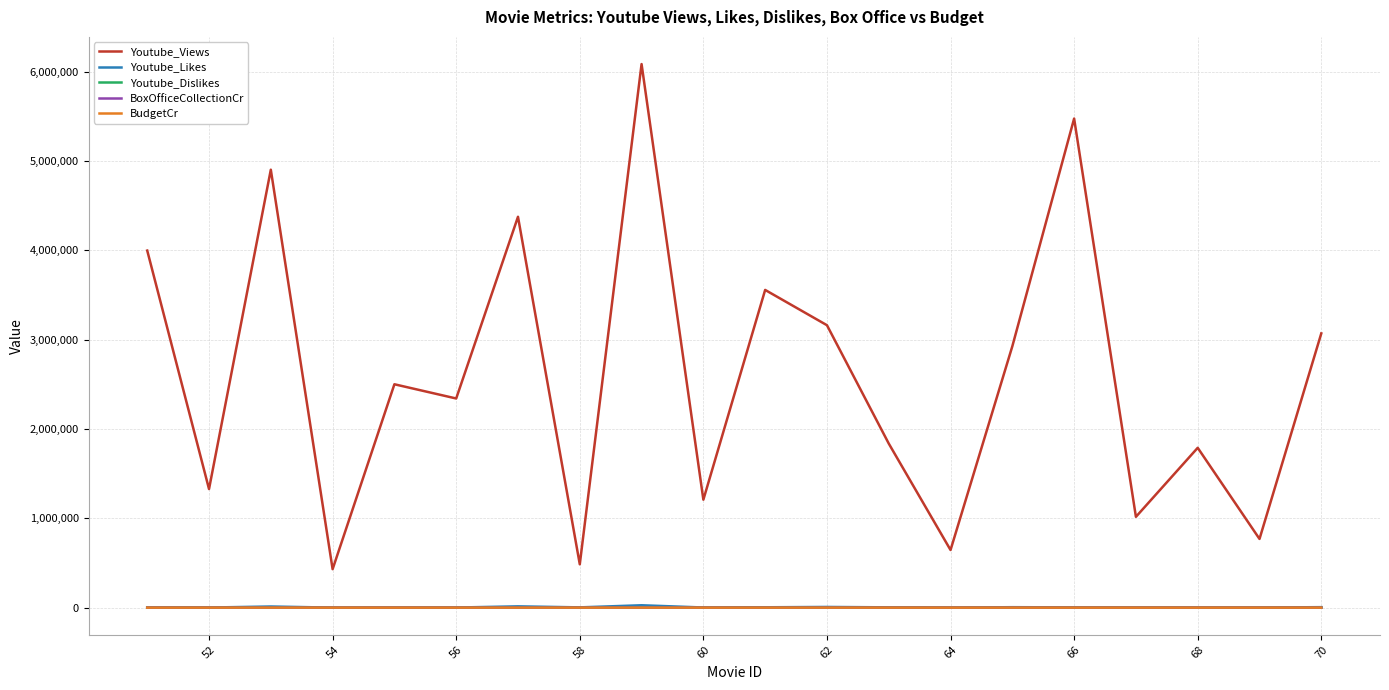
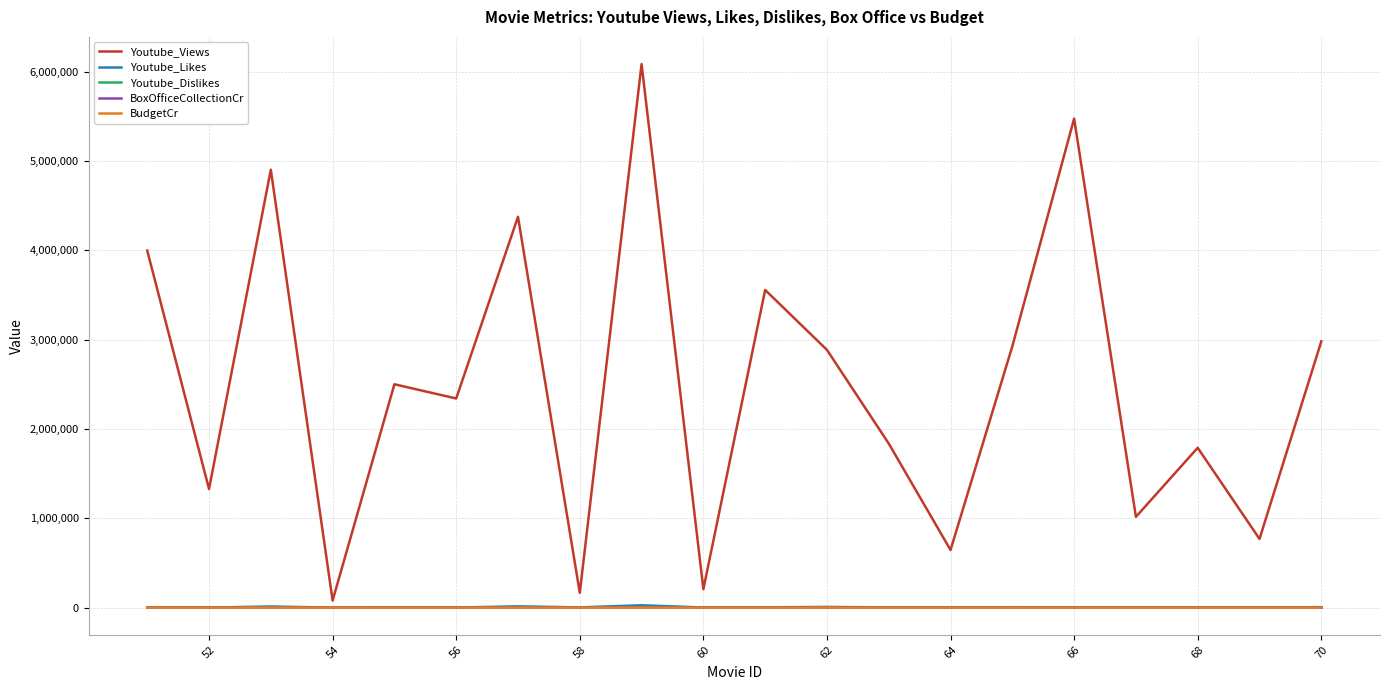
  {
    "Youtube_Views": {
      "52": "1,300,000",
-     "54": "400,000",
+     "54": "100,000",
      "56": "2,300,000",
-     "58": "500,000",
-     "60": "1,200,000",
-     "62": "3,200,000",
+     "58": "200,000",
+     "60": "200,000",
+     "62": "2,900,000",
      "64": "600,000",
      "66": "5,500,000",
      "68": "1,800,000",
-     "70": "3,100,000"
+     "70": "3,000,000"
    }
  }
